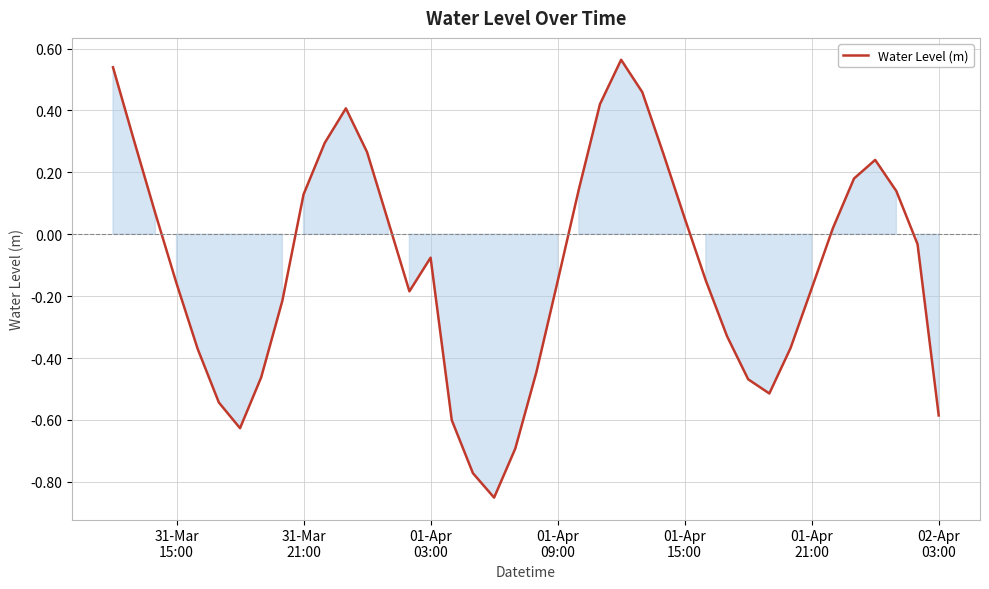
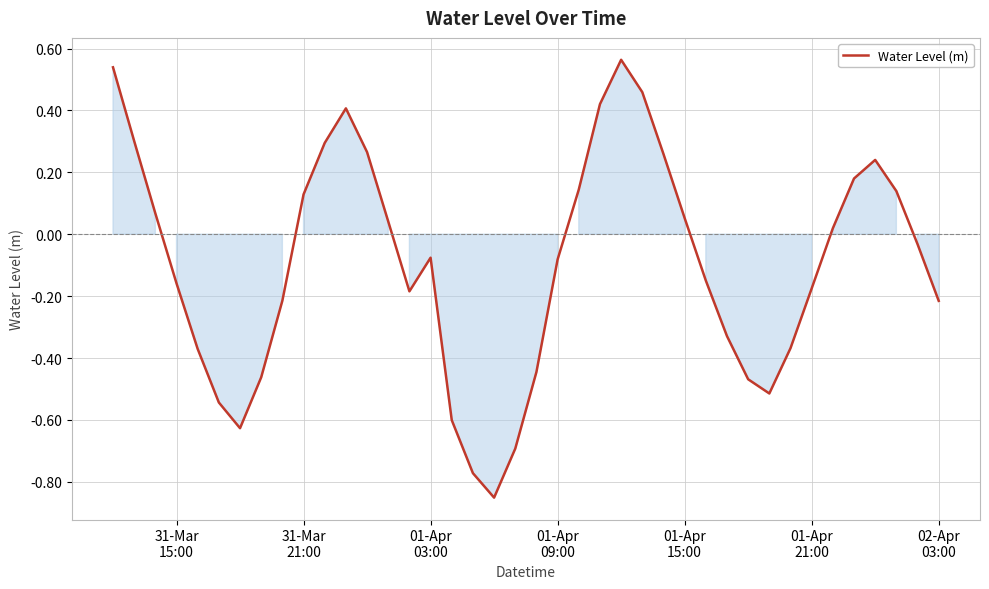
  {
    "31-Mar 15:00": -0.16,
    "31-Mar 21:00": 0.13,
    "01-Apr 03:00": -0.08,
-   "01-Apr 09:00": -0.15,
+   "01-Apr 09:00": -0.08,
    "01-Apr 15:00": 0.05,
    "01-Apr 21:00": -0.18,
-   "02-Apr 03:00": -0.59
+   "02-Apr 03:00": -0.22
  }
